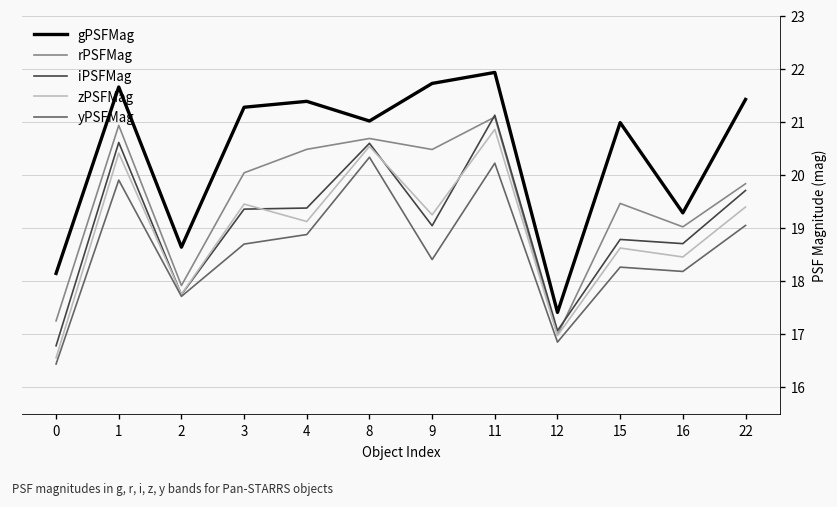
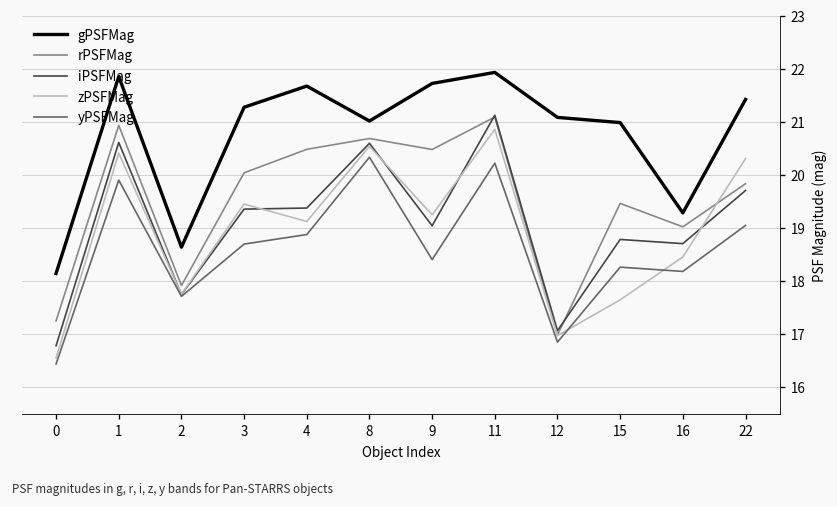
  {
    "gPSFMag": {
      "0": 18.1,
-     "1": 21.7,
+     "1": 21.9,
      "2": 18.6,
      "3": 21.3,
-     "4": 21.4,
+     "4": 21.7,
      "8": 21.0,
      "9": 21.7,
      "11": 21.9,
-     "12": 17.4,
+     "12": 21.1,
      "15": 21.0,
      "16": 19.3,
      "22": 21.4
    },
    "zPSFMag": {
      "0": 16.6,
      "1": 20.4,
      "3": 19.5,
      "4": 19.1,
      "9": 19.3,
      "11": 20.9,
-     "15": 18.6,
+     "15": 17.6,
      "16": 18.5,
-     "22": 19.4
+     "22": 20.3
    }
  }
